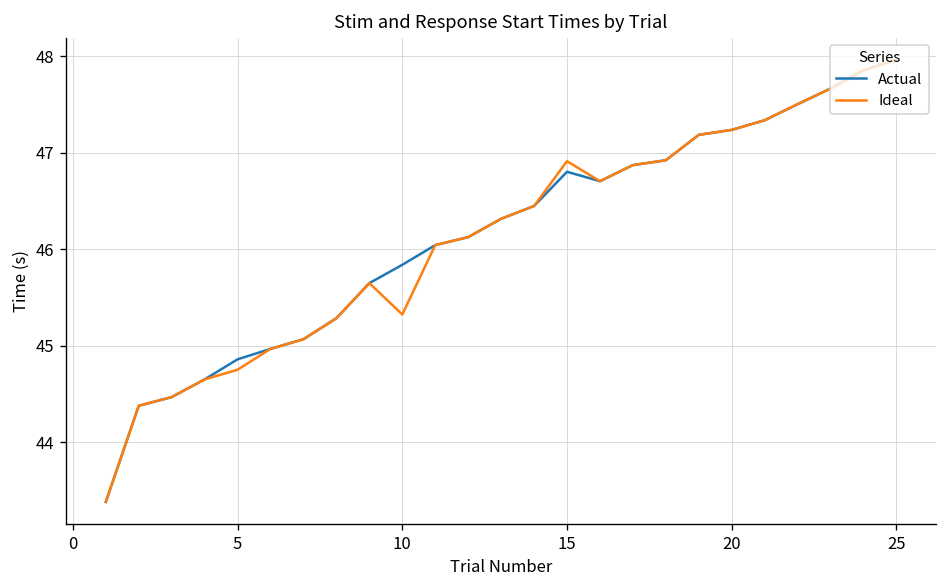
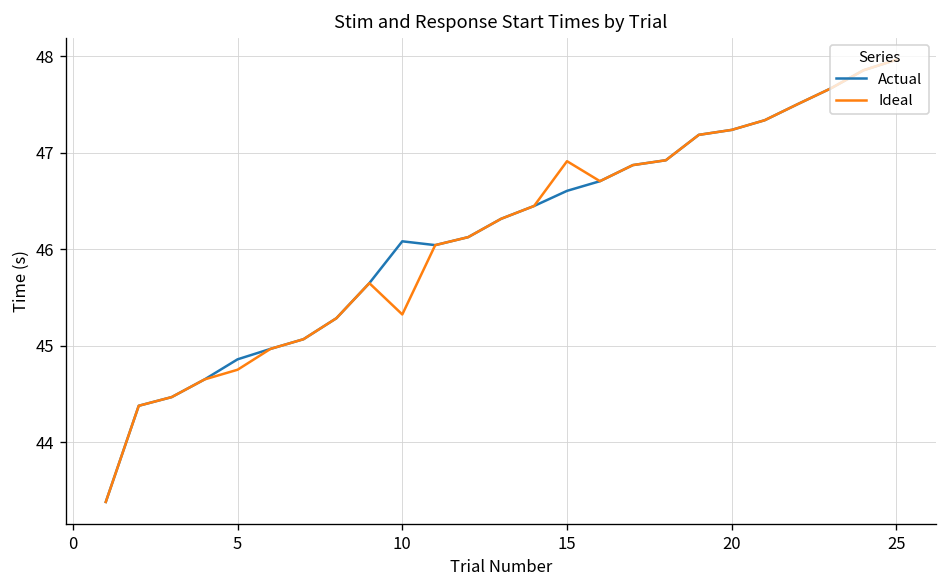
  {
    "Actual": {
      "5": 44.9,
-     "10": 45.8,
-     "15": 46.8
+     "10": 46.1,
+     "15": 46.6
    },
    "Ideal": {
      "5": 44.8,
      "10": 45.3,
      "15": 46.9
    }
  }
